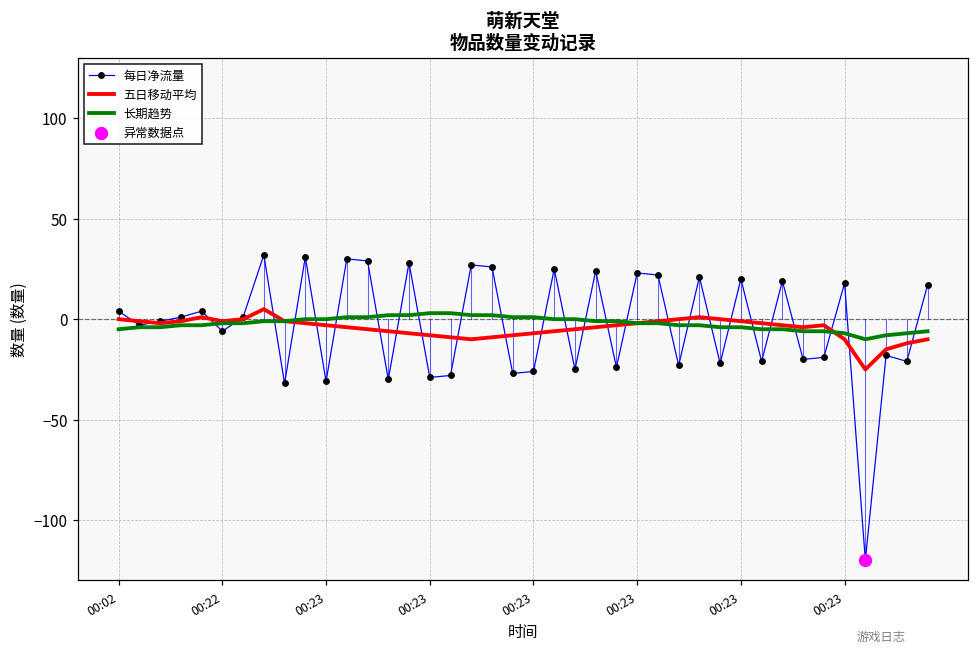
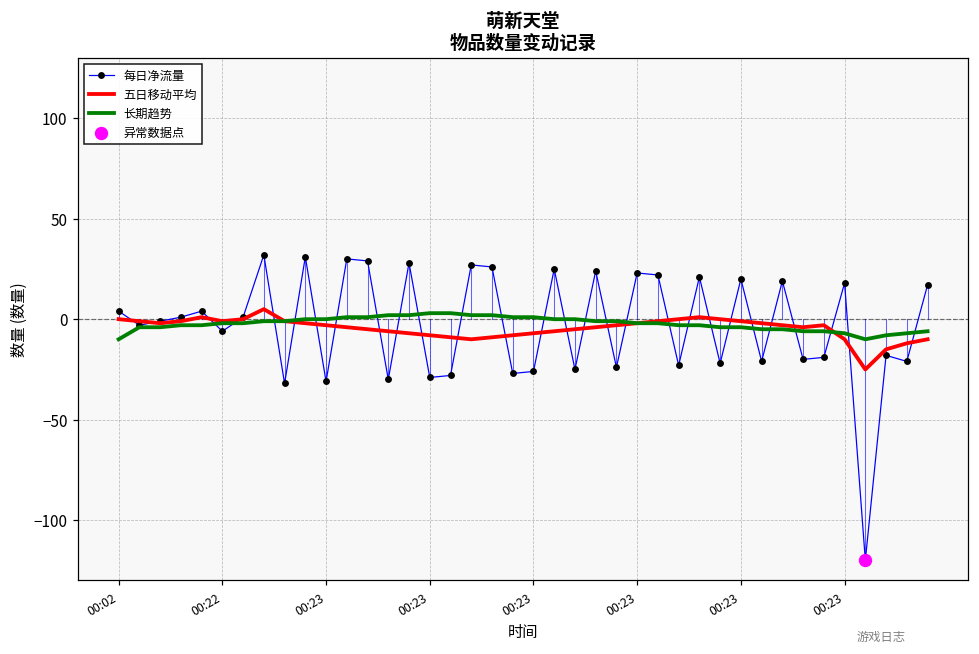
  {
    "长期趋势": {
-     "00:02": -5
+     "00:02": -10
    }
  }
